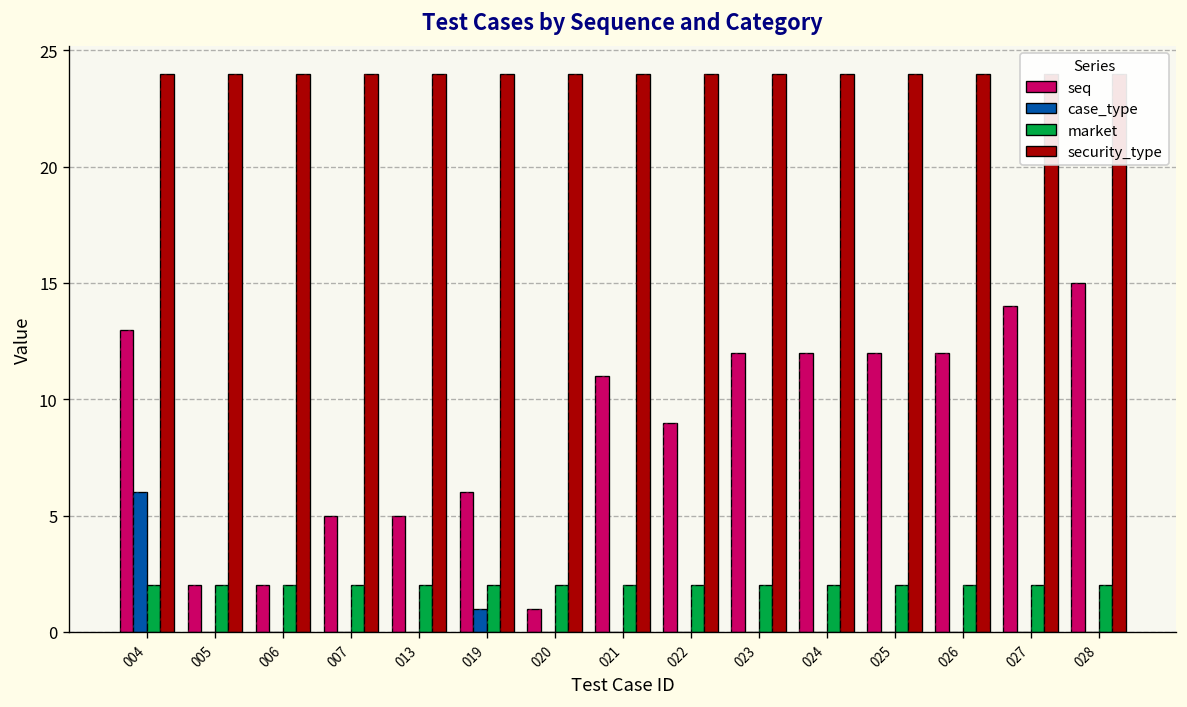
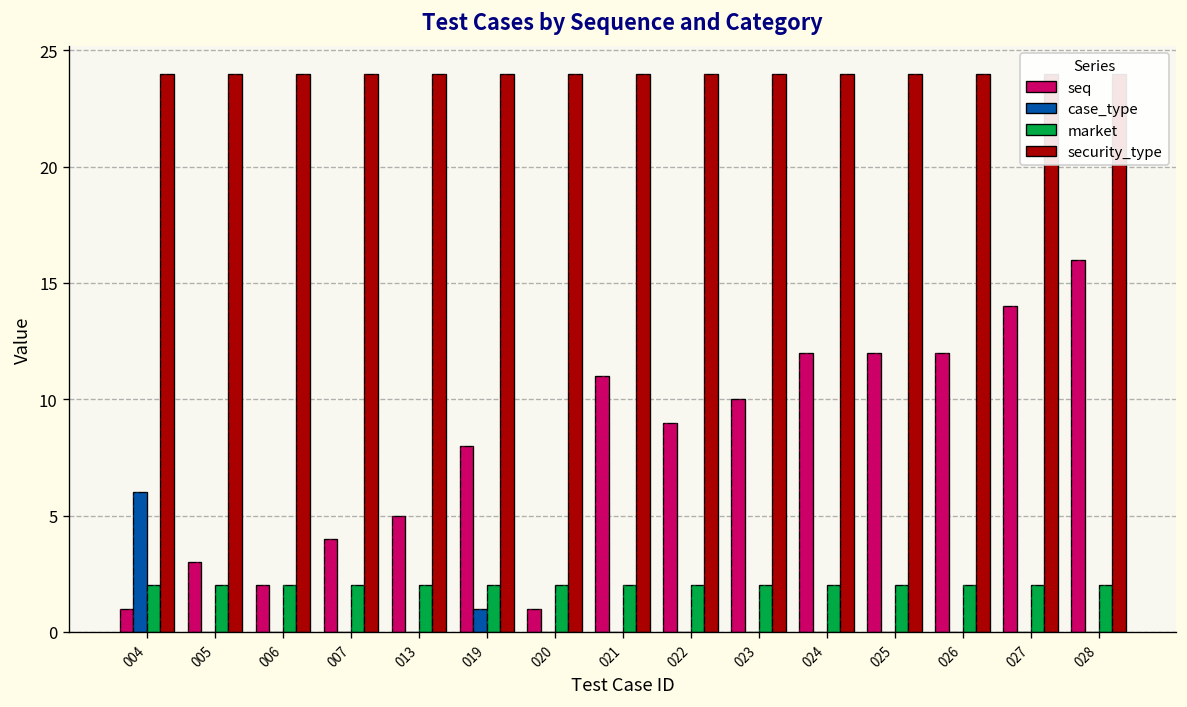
  {
    "seq": {
-     "004": 13,
-     "005": 2,
+     "004": 1,
+     "005": 3,
      "006": 2,
-     "007": 5,
+     "007": 4,
      "013": 5,
-     "019": 6,
+     "019": 8,
      "020": 1,
      "021": 11,
      "022": 9,
-     "023": 12,
+     "023": 10,
      "024": 12,
      "025": 12,
      "026": 12,
      "027": 14,
-     "028": 15
+     "028": 16
    },
    "case_type": {
      "004": 6,
      "005": 0,
      "006": 0,
      "007": 0,
      "013": 0,
      "019": 1,
      "020": 0,
      "021": 0,
      "022": 0,
      "023": 0,
      "024": 0,
      "025": 0,
      "026": 0,
      "027": 0,
      "028": 0
    },
    "market": {
      "004": 2,
      "005": 2,
      "006": 2,
      "007": 2,
      "013": 2,
      "019": 2,
      "020": 2,
      "021": 2,
      "022": 2,
      "023": 2,
      "024": 2,
      "025": 2,
      "026": 2,
      "027": 2,
      "028": 2
    },
    "security_type": {
      "004": 24,
      "005": 24,
      "006": 24,
      "007": 24,
      "013": 24,
      "019": 24,
      "020": 24,
      "021": 24,
      "022": 24,
      "023": 24,
      "024": 24,
      "025": 24,
      "026": 24
    }
  }
